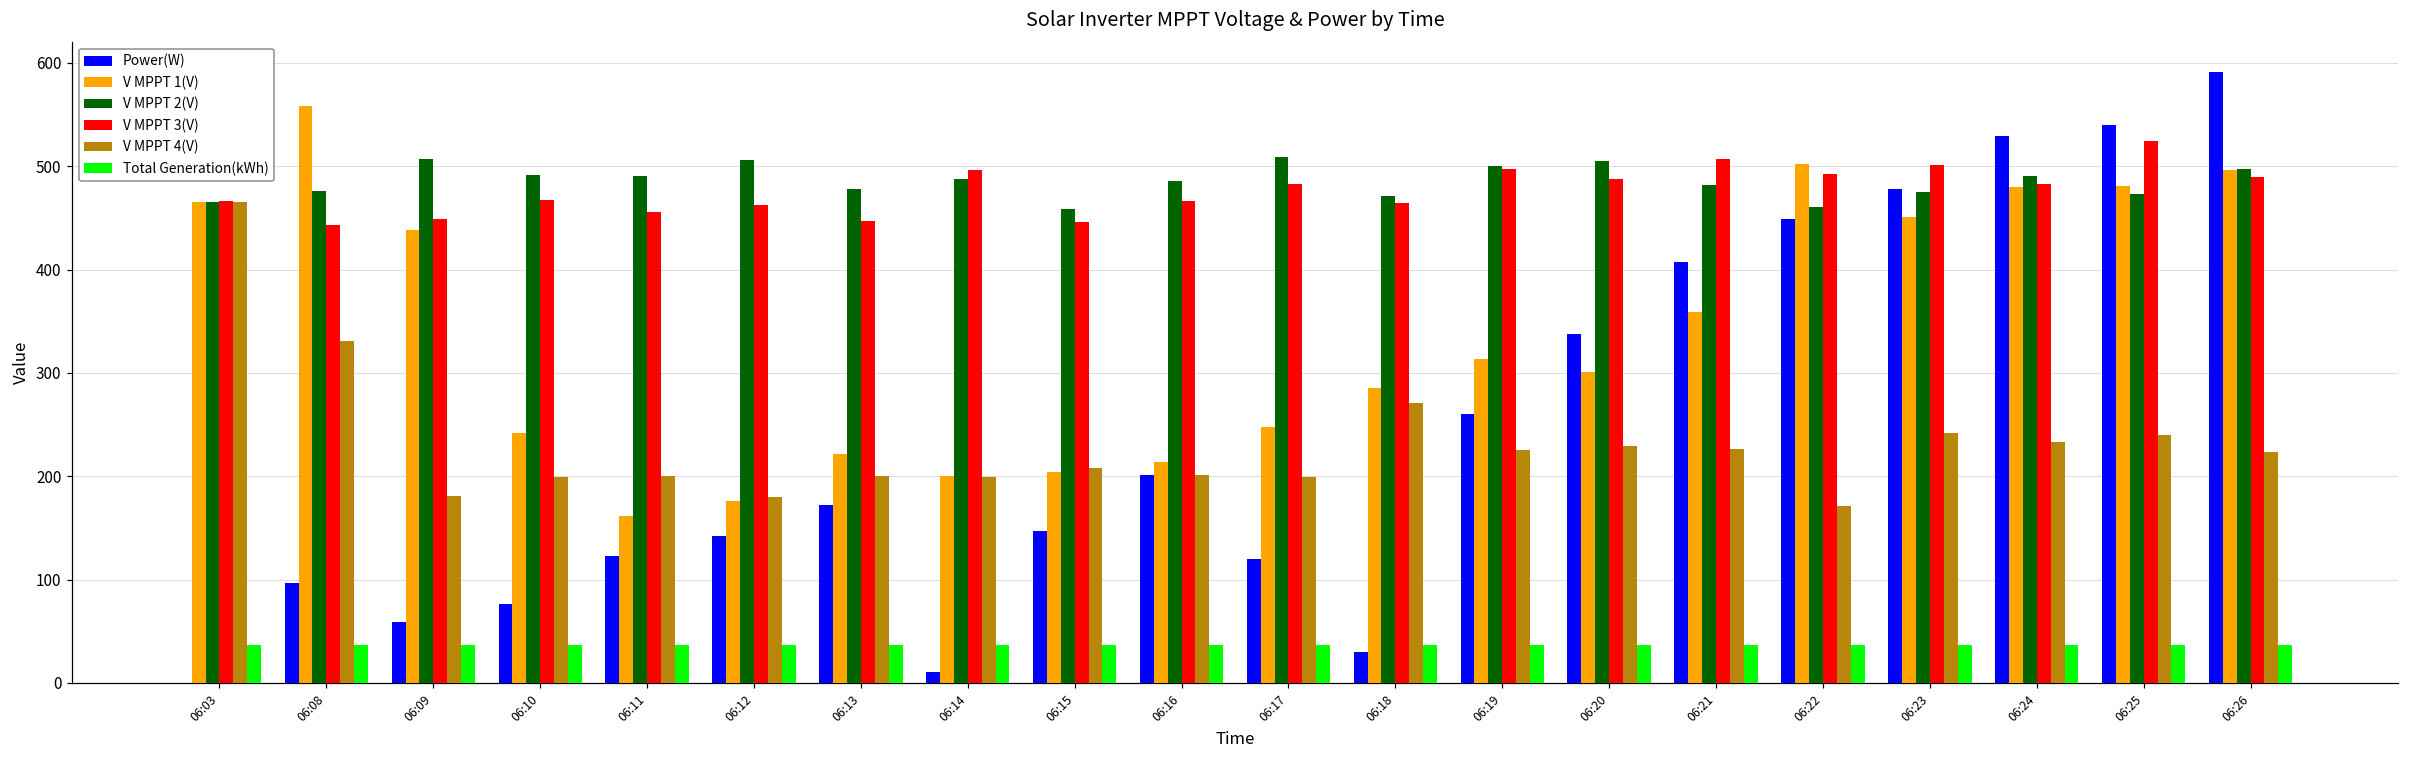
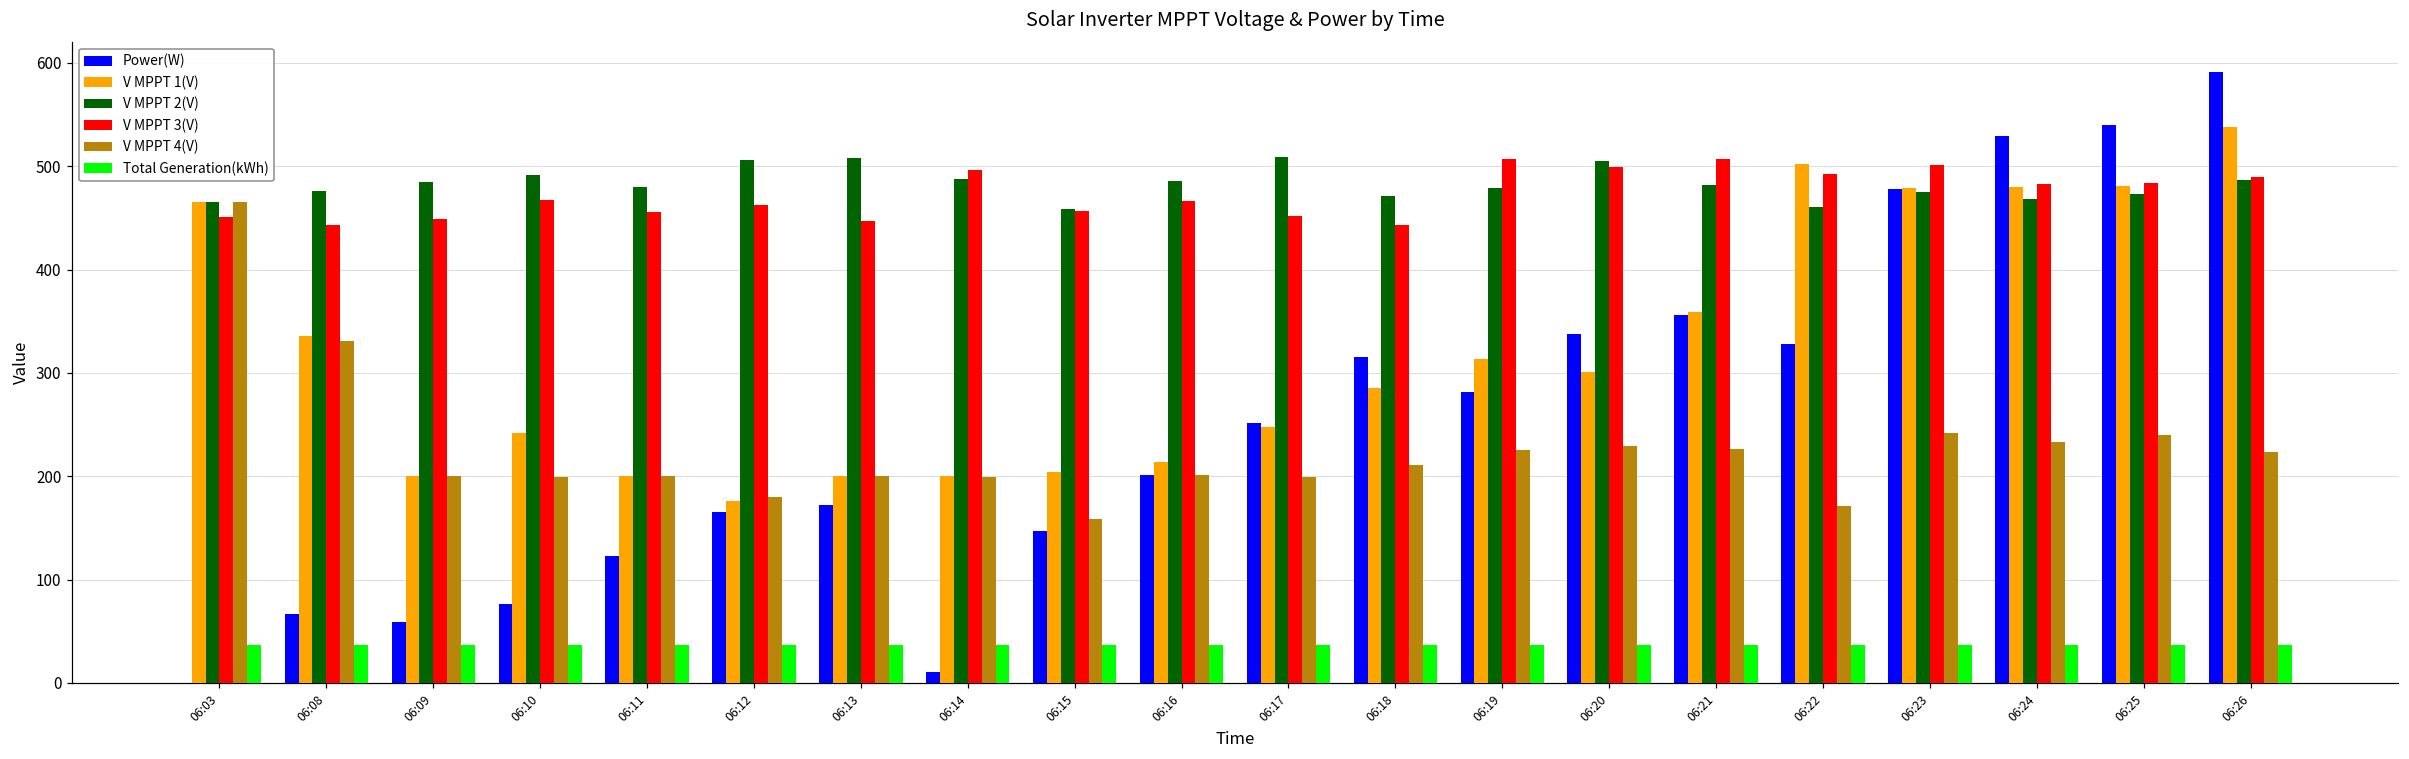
  {
    "Power(W)": {
      "06:03": 0,
-     "06:08": 100,
+     "06:08": 70,
      "06:09": 60,
      "06:10": 80,
      "06:11": 120,
-     "06:12": 140,
+     "06:12": 170,
      "06:13": 170,
      "06:14": 10,
      "06:15": 150,
      "06:16": 200,
-     "06:17": 120,
-     "06:18": 30,
-     "06:19": 260,
+     "06:17": 250,
+     "06:18": 320,
+     "06:19": 280,
      "06:20": 340,
-     "06:21": 410,
-     "06:22": 450,
+     "06:21": 360,
+     "06:22": 330,
      "06:23": 480,
      "06:24": 530,
      "06:25": 540,
      "06:26": 590
    },
    "V MPPT 1(V)": {
      "06:03": 470,
-     "06:08": 560,
-     "06:09": 440,
+     "06:08": 340,
+     "06:09": 200,
      "06:10": 240,
-     "06:11": 160,
+     "06:11": 200,
      "06:12": 180,
-     "06:13": 220,
+     "06:13": 200,
      "06:14": 200,
      "06:15": 200,
      "06:16": 210,
      "06:17": 250,
      "06:18": 290,
      "06:19": 310,
      "06:20": 300,
      "06:21": 360,
      "06:22": 500,
-     "06:23": 450,
+     "06:23": 480,
      "06:24": 480,
      "06:25": 480,
-     "06:26": 500
+     "06:26": 540
    },
    "V MPPT 2(V)": {
      "06:03": 470,
      "06:08": 480,
-     "06:09": 510,
+     "06:09": 480,
      "06:10": 490,
-     "06:11": 490,
+     "06:11": 480,
      "06:12": 510,
-     "06:13": 480,
+     "06:13": 510,
      "06:14": 490,
      "06:15": 460,
      "06:16": 490,
      "06:17": 510,
      "06:18": 470,
-     "06:19": 500,
+     "06:19": 480,
      "06:20": 510,
      "06:21": 480,
      "06:22": 460,
      "06:23": 480,
-     "06:24": 490,
+     "06:24": 470,
      "06:25": 470,
-     "06:26": 500
+     "06:26": 490
    },
    "V MPPT 3(V)": {
-     "06:03": 470,
+     "06:03": 450,
      "06:08": 440,
      "06:09": 450,
      "06:10": 470,
      "06:11": 460,
      "06:12": 460,
      "06:13": 450,
      "06:14": 500,
-     "06:15": 450,
+     "06:15": 460,
      "06:16": 470,
-     "06:17": 480,
-     "06:18": 460,
-     "06:19": 500,
-     "06:20": 490,
+     "06:17": 450,
+     "06:18": 440,
+     "06:19": 510,
+     "06:20": 500,
      "06:21": 510,
      "06:22": 490,
      "06:23": 500,
      "06:24": 480,
-     "06:25": 520,
+     "06:25": 480,
      "06:26": 490
    },
    "V MPPT 4(V)": {
      "06:03": 470,
      "06:08": 330,
-     "06:09": 180,
+     "06:09": 200,
      "06:10": 200,
      "06:11": 200,
      "06:12": 180,
      "06:13": 200,
      "06:14": 200,
-     "06:15": 210,
+     "06:15": 160,
      "06:16": 200,
      "06:17": 200,
-     "06:18": 270,
+     "06:18": 210,
      "06:19": 230,
      "06:20": 230,
      "06:21": 230,
      "06:22": 170,
      "06:23": 240,
      "06:24": 230,
      "06:25": 240,
      "06:26": 220
    },
    "Total Generation(kWh)": {
      "06:03": 40,
      "06:08": 40,
      "06:09": 40,
      "06:10": 40,
      "06:11": 40,
      "06:12": 40,
      "06:13": 40,
      "06:14": 40,
      "06:15": 40,
      "06:16": 40,
      "06:17": 40,
      "06:18": 40,
      "06:19": 40,
      "06:20": 40,
      "06:21": 40,
      "06:22": 40,
      "06:23": 40,
      "06:24": 40,
      "06:25": 40,
      "06:26": 40
    }
  }
